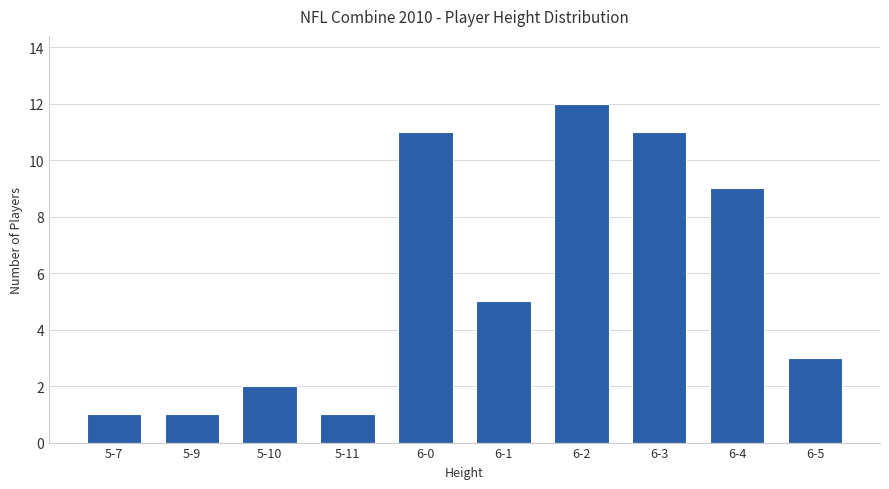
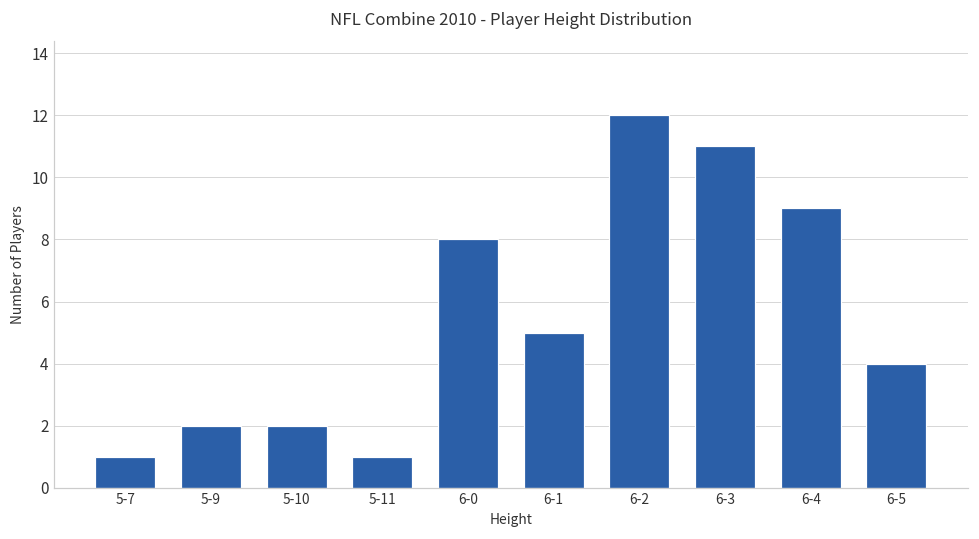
  {
    "5-7": 1,
-   "5-9": 1,
+   "5-9": 2,
    "5-10": 2,
    "5-11": 1,
-   "6-0": 11,
+   "6-0": 8,
    "6-1": 5,
    "6-2": 12,
    "6-3": 11,
    "6-4": 9,
-   "6-5": 3
+   "6-5": 4
  }
